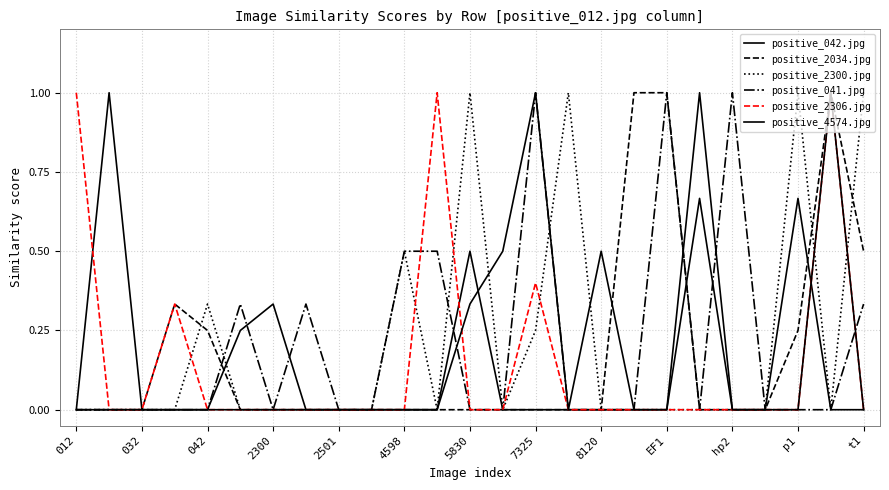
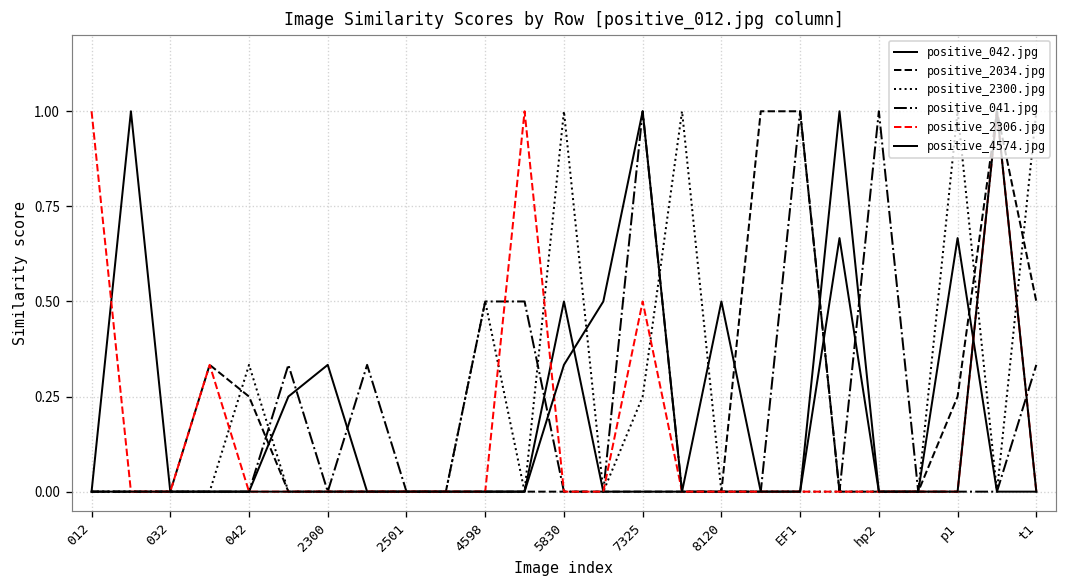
  {
    "positive_2306.jpg": {
      "012": 1.0,
-     "7325": 0.4
+     "7325": 0.5
    }
  }
